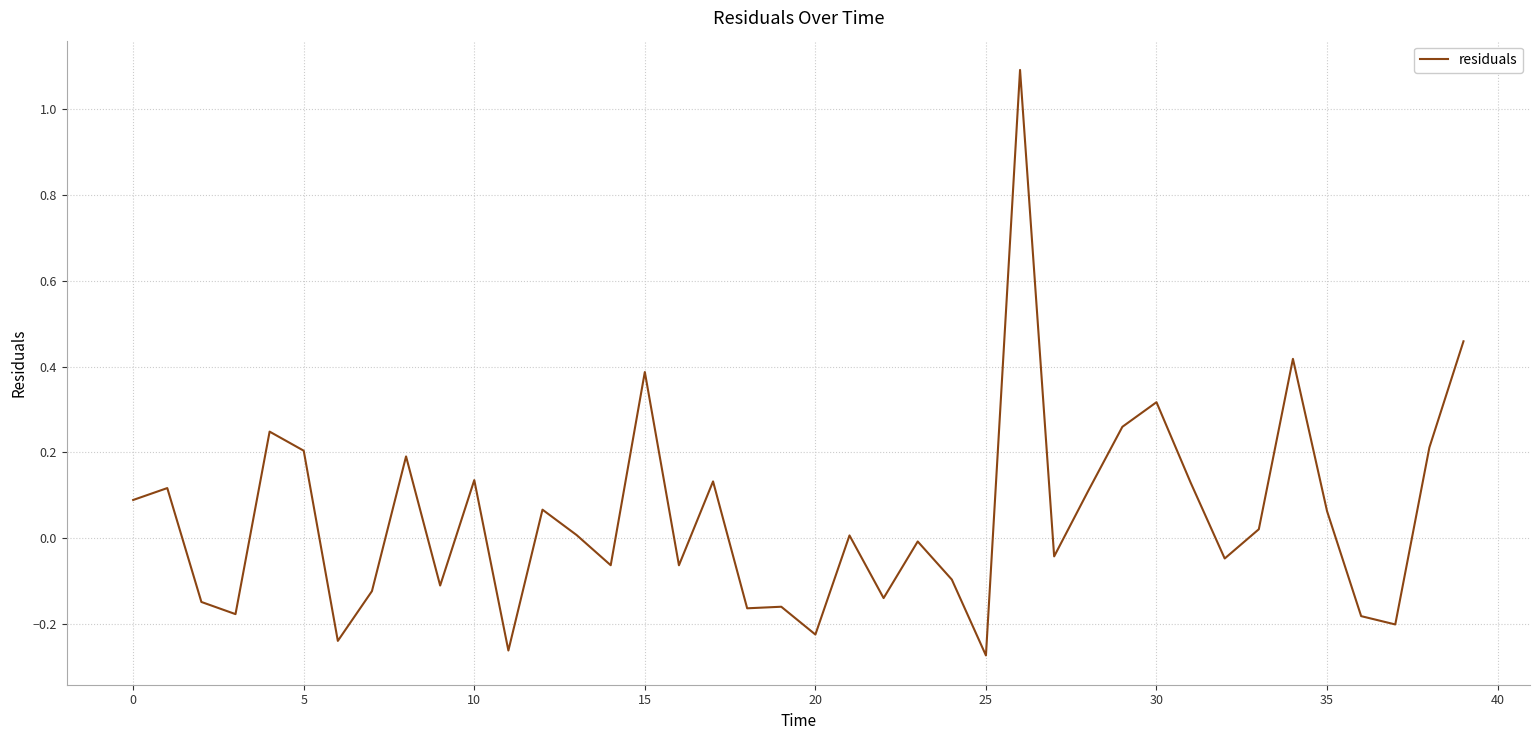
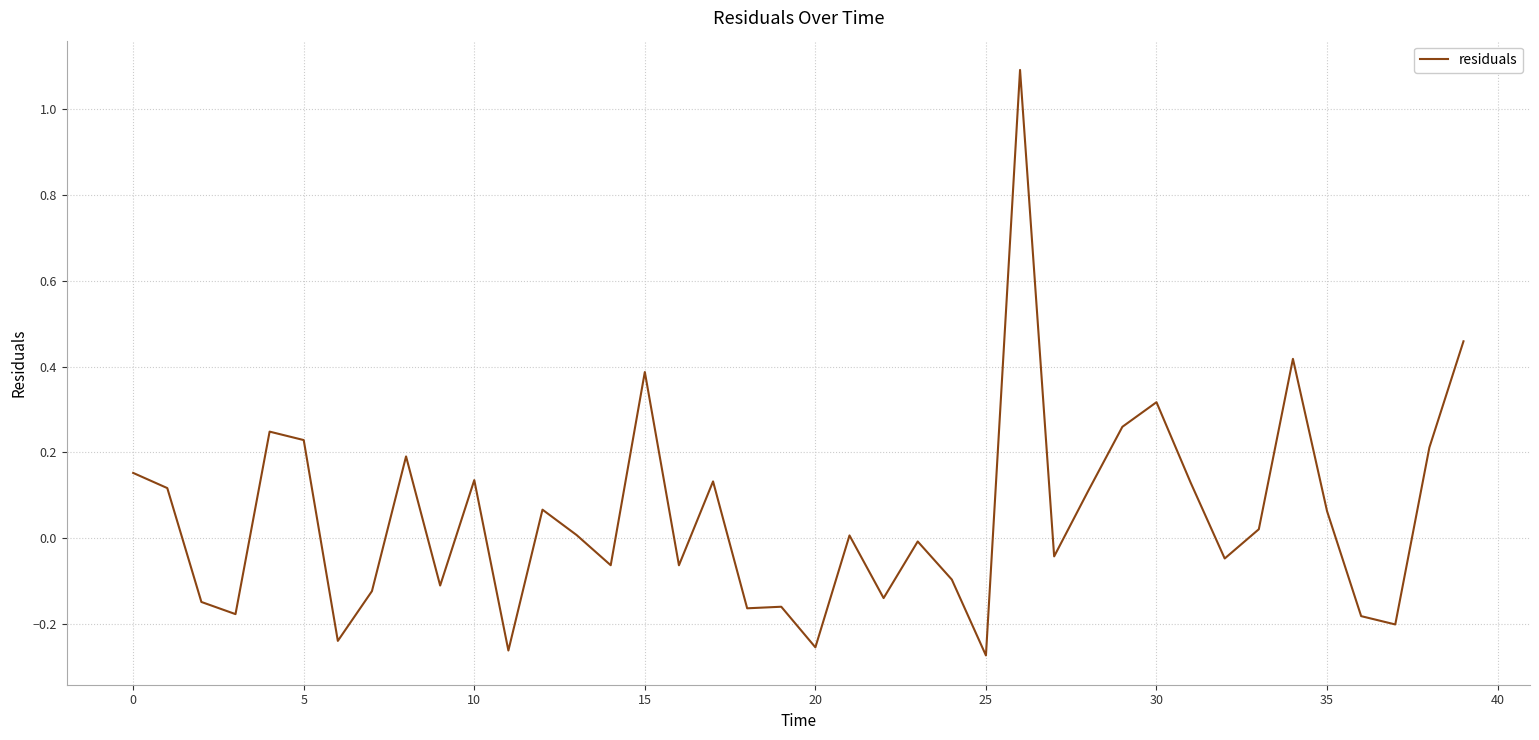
  {
-   "0": 0.09,
-   "5": 0.20,
+   "0": 0.15,
+   "5": 0.23,
    "10": 0.14,
    "15": 0.39,
-   "20": -0.22,
+   "20": -0.25,
    "25": -0.27,
    "30": 0.32,
    "35": 0.06
  }
